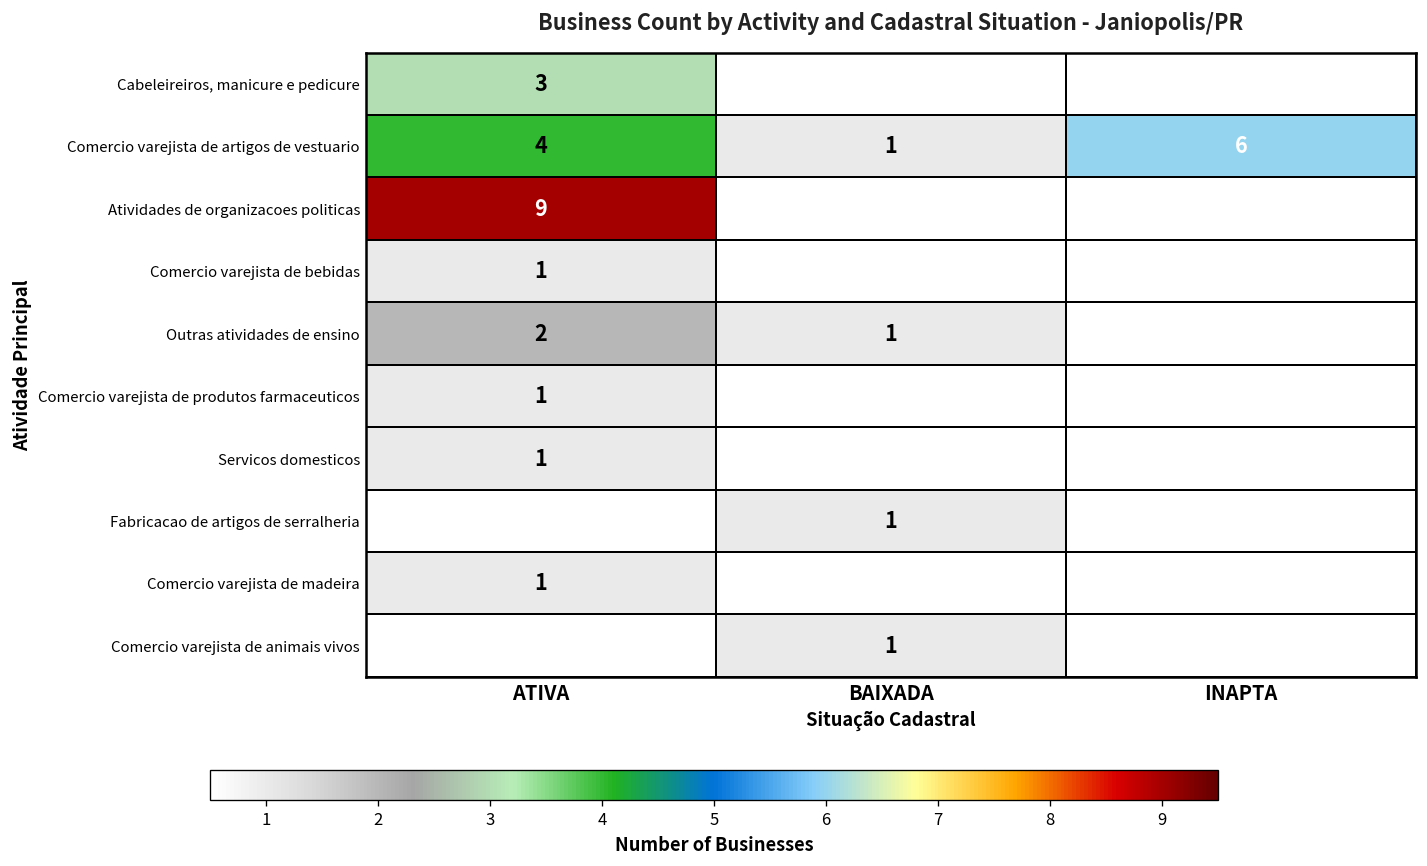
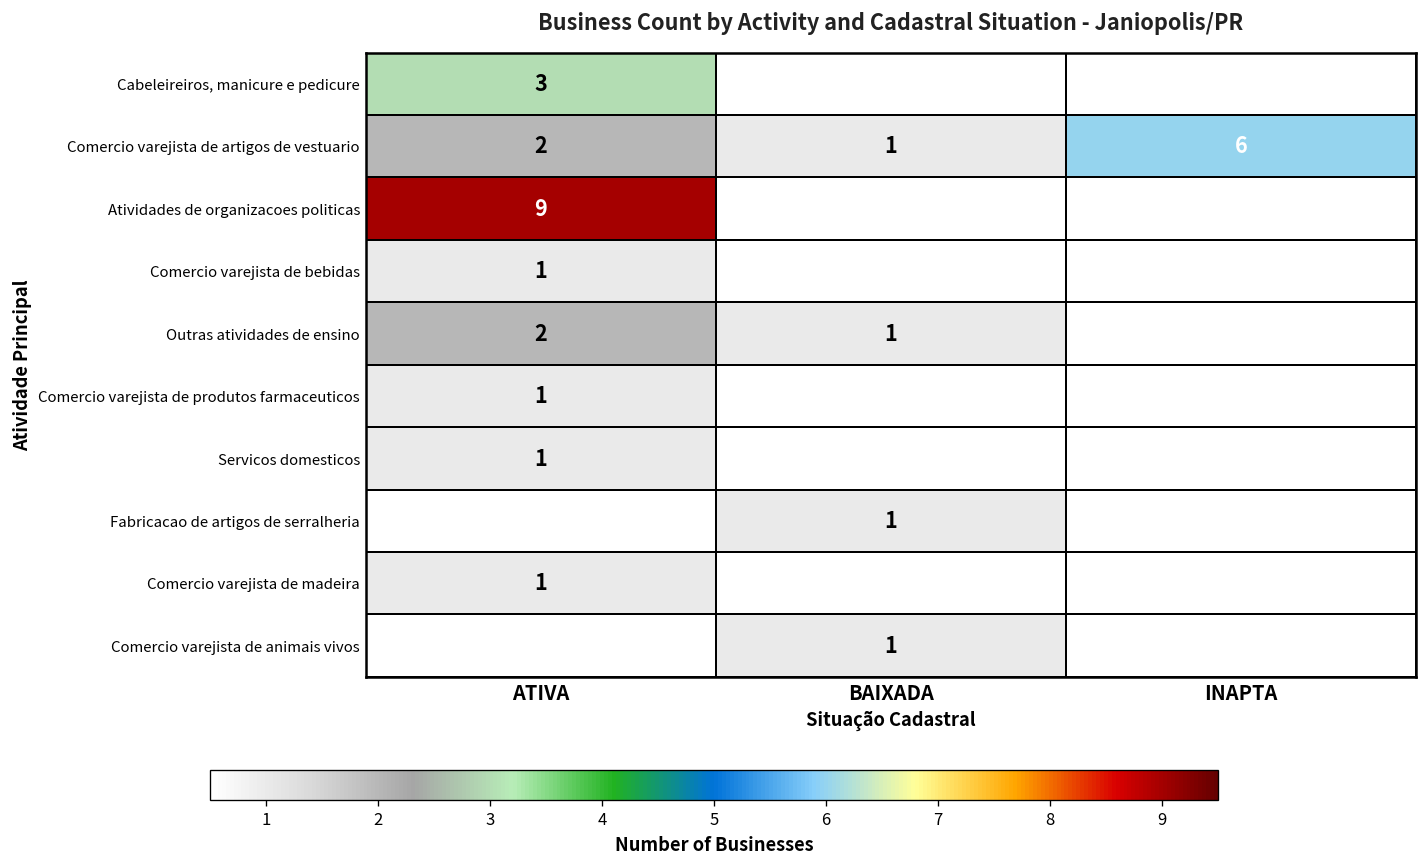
  {
    "Cabeleireiros, manicure e pedicure": {
      "ATIVA": 3
    },
    "Comercio varejista de artigos de vestuario": {
-     "ATIVA": 4,
+     "ATIVA": 2,
      "BAIXADA": 1,
      "INAPTA": 6
    },
    "Atividades de organizacoes politicas": {
      "ATIVA": 9
    },
    "Comercio varejista de bebidas": {
      "ATIVA": 1
    },
    "Outras atividades de ensino": {
      "ATIVA": 2,
      "BAIXADA": 1
    },
    "Comercio varejista de produtos farmaceuticos": {
      "ATIVA": 1
    },
    "Servicos domesticos": {
      "ATIVA": 1
    },
    "Fabricacao de artigos de serralheria": {
      "BAIXADA": 1
    },
    "Comercio varejista de madeira": {
      "ATIVA": 1
    },
    "Comercio varejista de animais vivos": {
      "BAIXADA": 1
    }
  }
